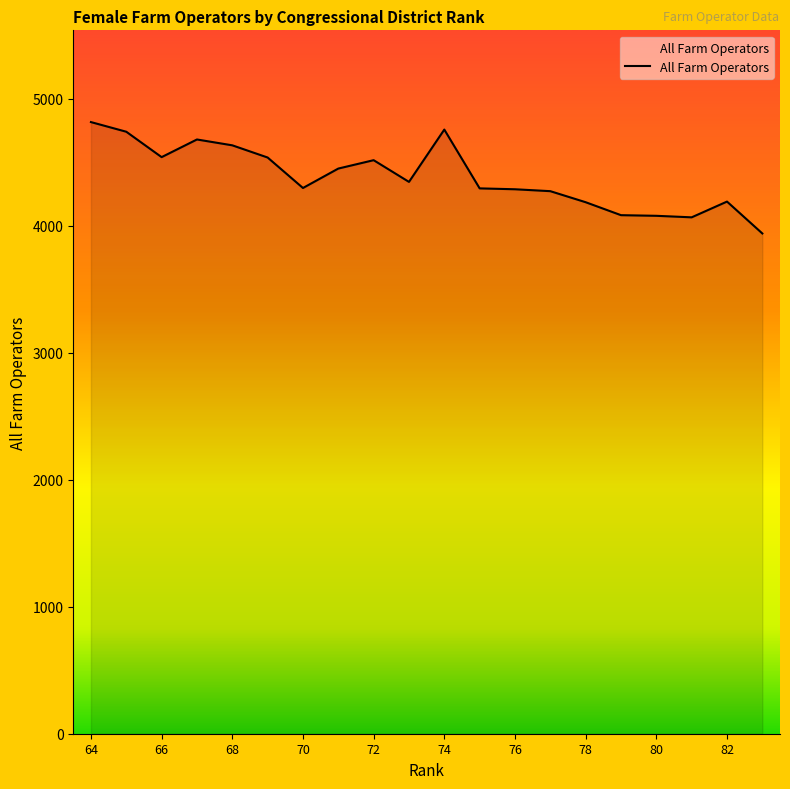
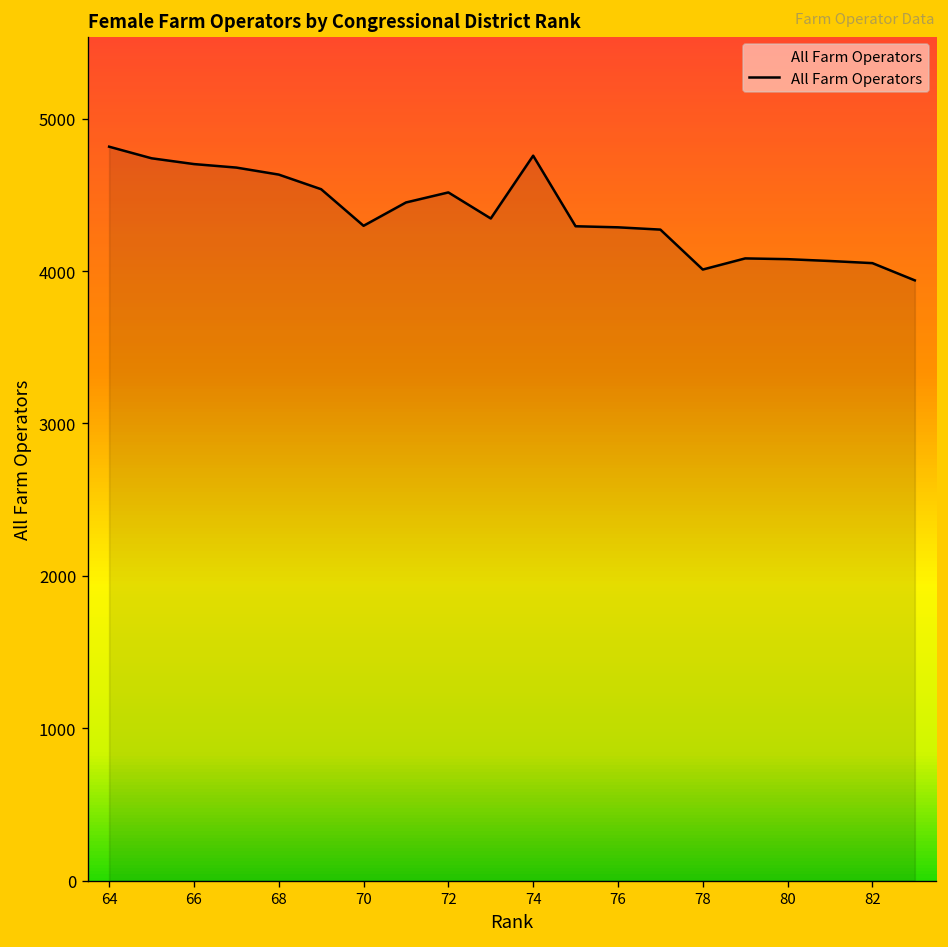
  {
    "64": 4820,
-   "66": 4540,
+   "66": 4700,
    "68": 4630,
    "70": 4300,
    "72": 4520,
    "74": 4760,
    "76": 4290,
-   "78": 4190,
+   "78": 4010,
    "80": 4080,
-   "82": 4190
+   "82": 4050
  }
